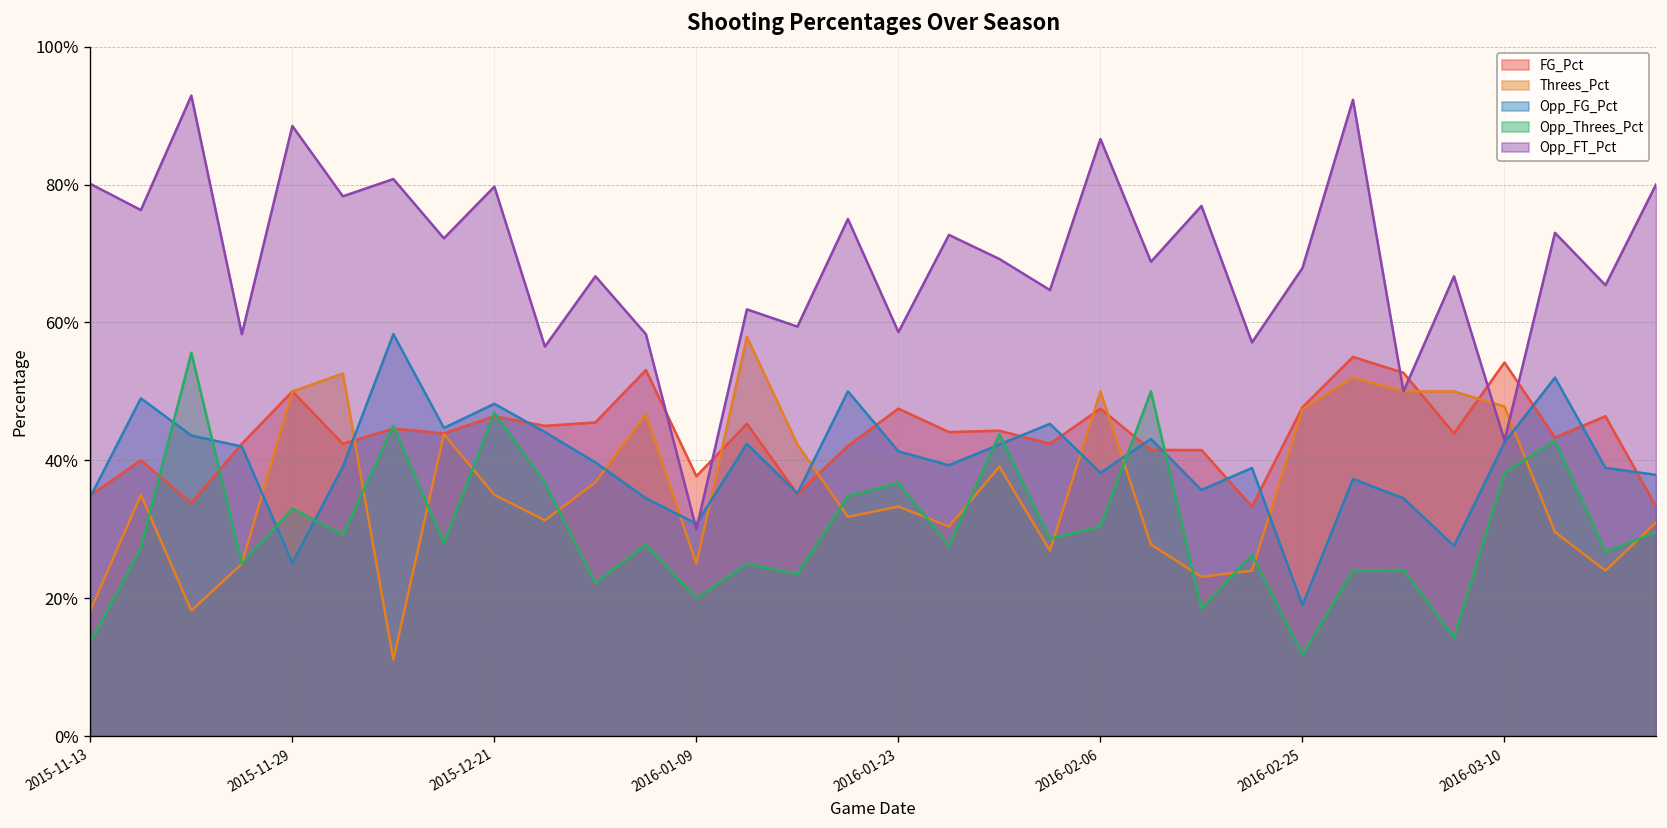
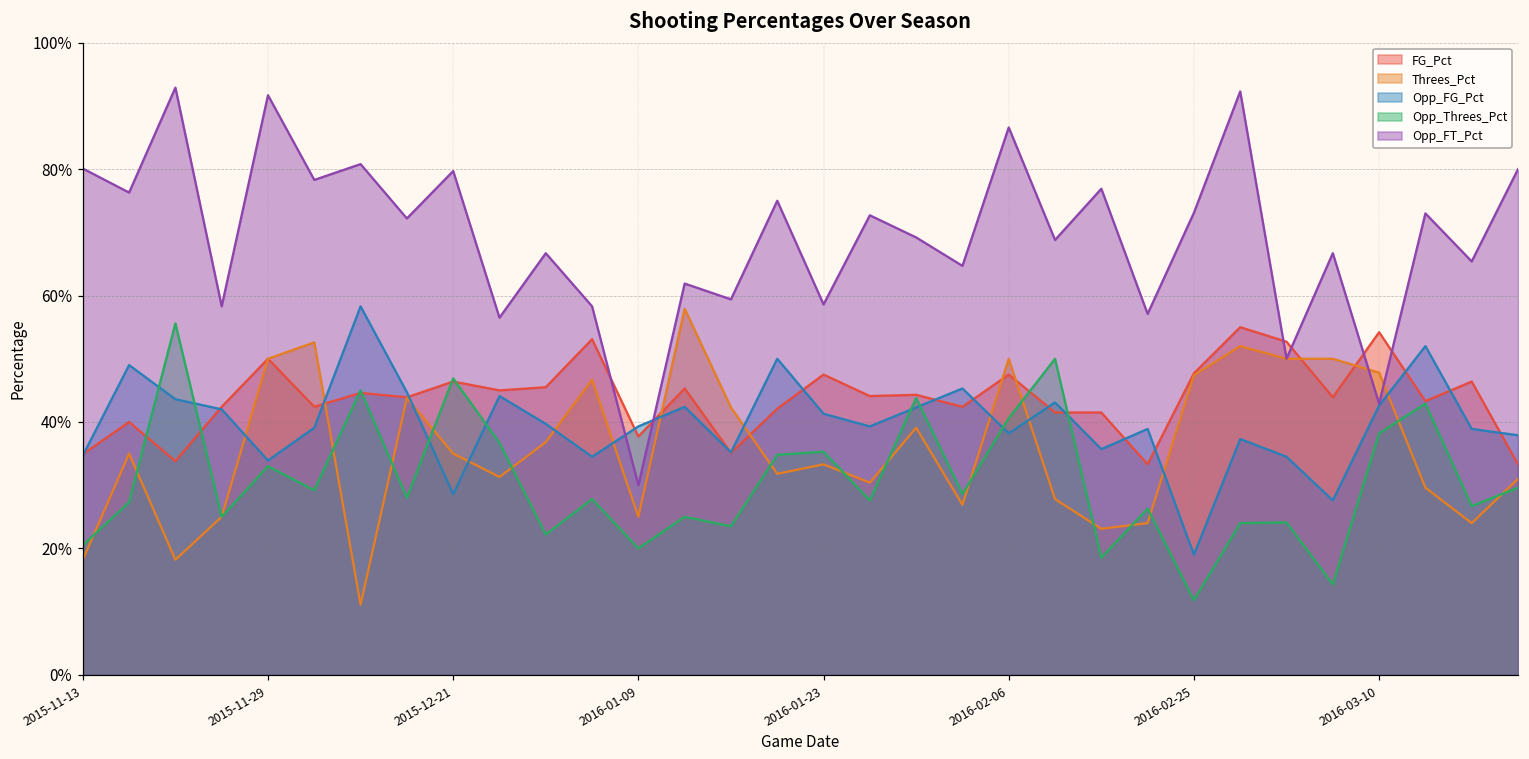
  {
    "Opp_FG_Pct": {
-     "2015-11-29": "25%",
-     "2015-12-21": "48%",
-     "2016-01-09": "31%",
+     "2015-11-29": "34%",
+     "2015-12-21": "29%",
+     "2016-01-09": "39%",
      "2016-01-23": "41%",
      "2016-02-06": "38%",
      "2016-02-25": "19%"
    },
    "Opp_Threes_Pct": {
-     "2015-11-13": "14%",
+     "2015-11-13": "21%",
      "2015-11-29": "33%",
      "2015-12-21": "47%",
      "2016-01-09": "20%",
-     "2016-01-23": "37%",
-     "2016-02-06": "30%",
+     "2016-01-23": "35%",
+     "2016-02-06": "41%",
      "2016-02-25": "12%",
      "2016-03-10": "38%"
    },
    "Opp_FT_Pct": {
      "2015-11-13": "80%",
-     "2015-11-29": "89%",
+     "2015-11-29": "92%",
      "2015-12-21": "80%",
      "2016-01-09": "30%",
      "2016-01-23": "59%",
      "2016-02-06": "87%",
-     "2016-02-25": "68%"
+     "2016-02-25": "73%"
    }
  }
